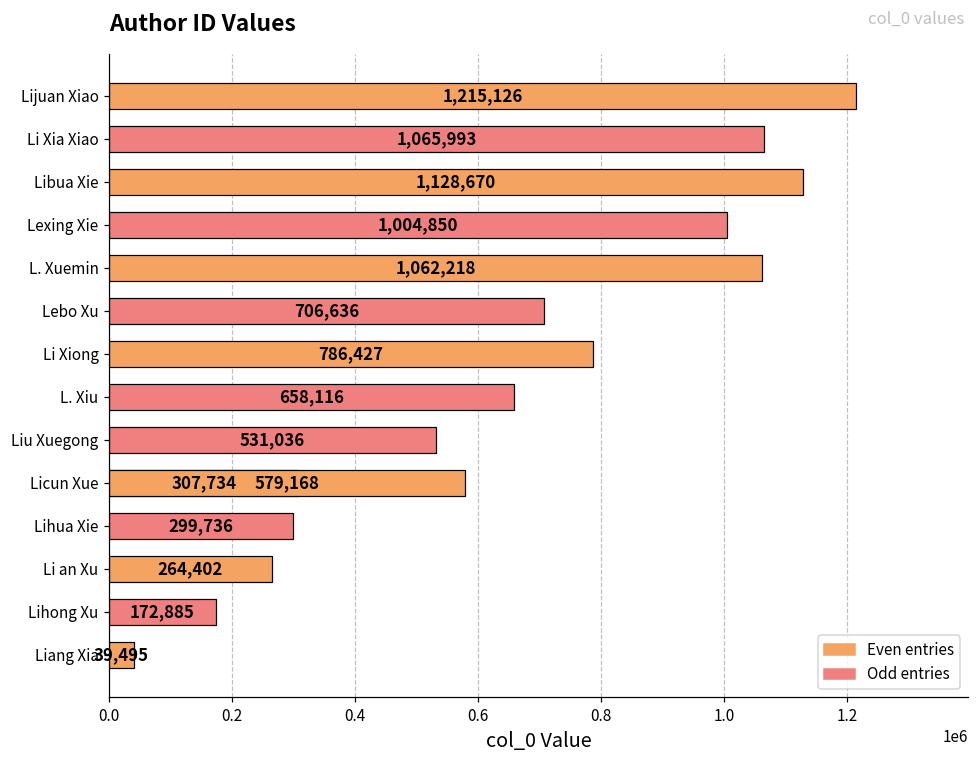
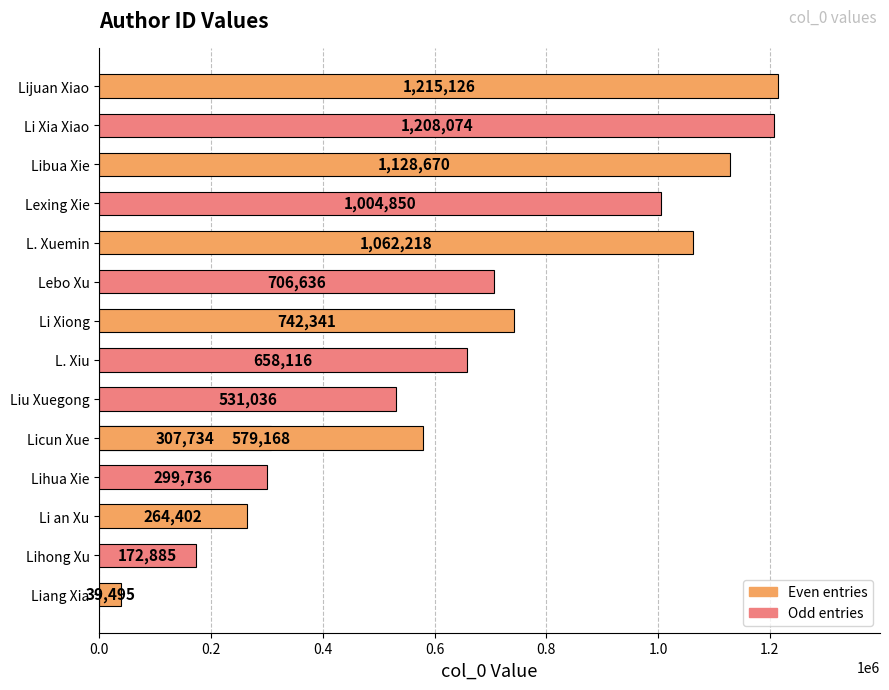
  {
    "Lijuan Xiao": "1,215,126",
-   "Li Xia Xiao": "1,065,993",
+   "Li Xia Xiao": "1,208,074",
    "Libua Xie": "1,128,670",
    "Lexing Xie": "1,004,850",
    "L. Xuemin": "1,062,218",
    "Lebo Xu": "706,636",
-   "Li Xiong": "786,427",
+   "Li Xiong": "742,341",
    "L. Xiu": "658,116",
    "Liu Xuegong": "531,036",
    "Lihua Xie": "299,736",
    "Li an Xu": "264,402",
    "Lihong Xu": "172,885",
    "Liang Xia": "39,495"
  }
